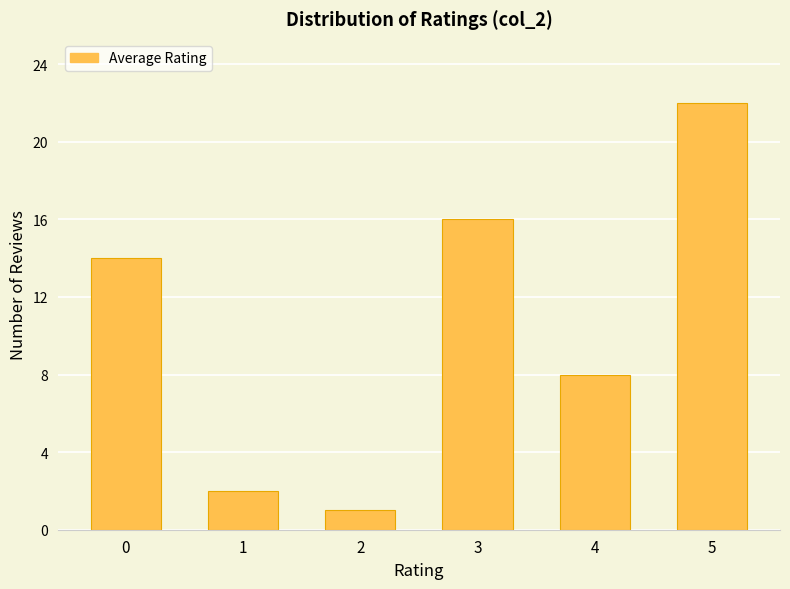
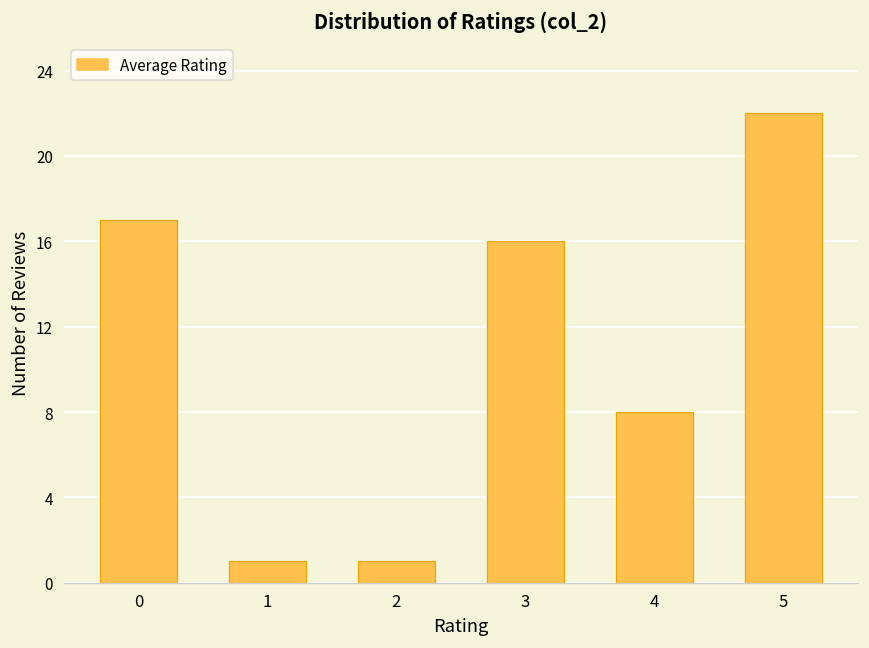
  {
-   "0": 14,
-   "1": 2,
+   "0": 17,
+   "1": 1,
    "2": 1,
    "3": 16,
    "4": 8,
    "5": 22
  }
